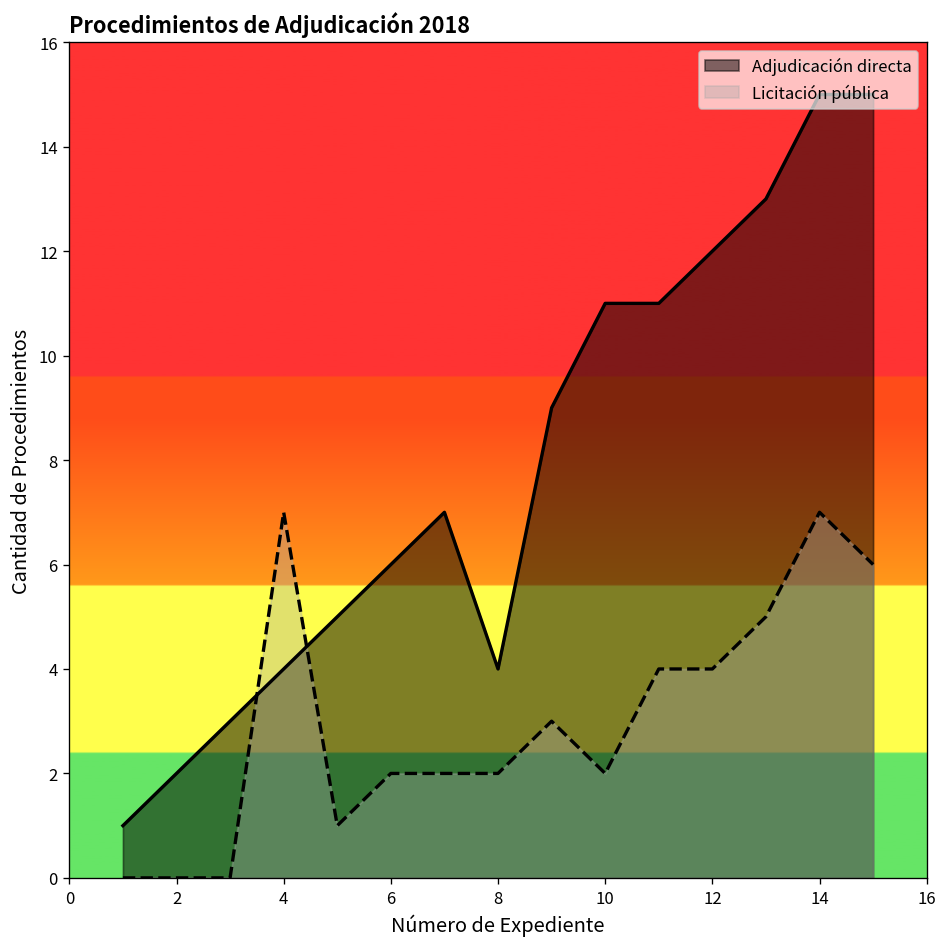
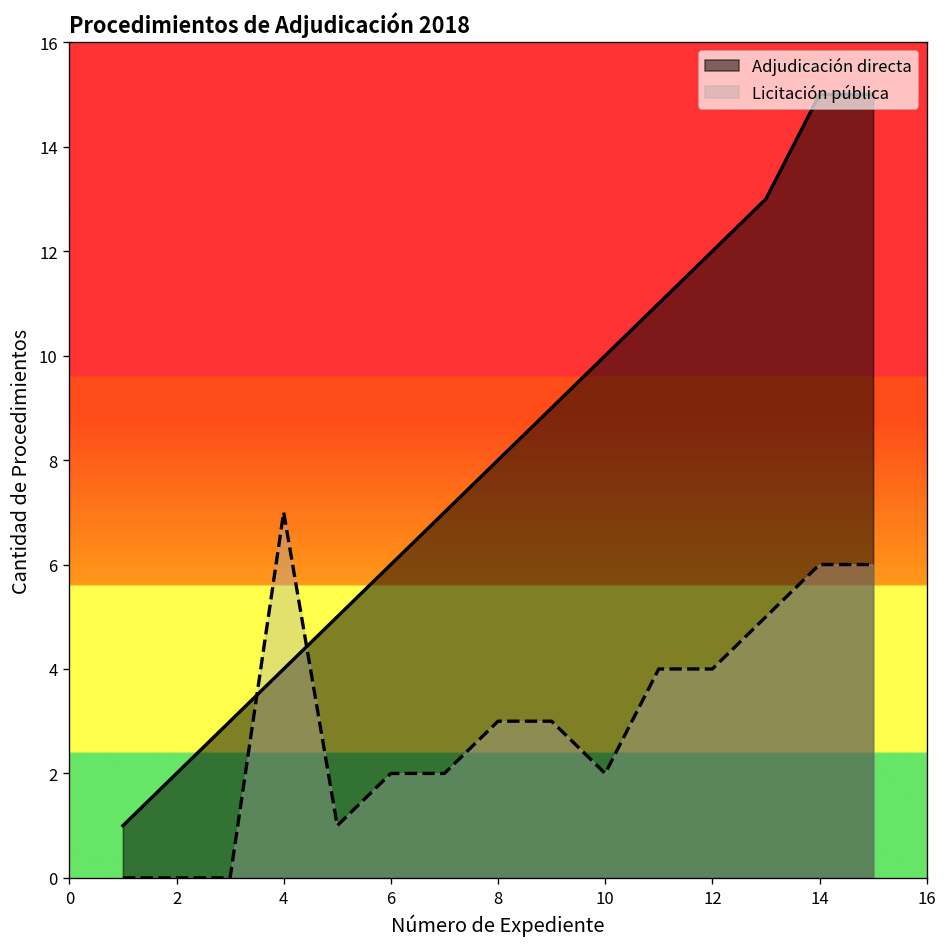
  {
    "Adjudicación directa": {
      "2": 2,
      "4": 4,
      "6": 6,
-     "8": 4,
-     "10": 11,
+     "8": 8,
+     "10": 10,
      "12": 12
    },
    "Licitación pública": {
      "2": 0,
      "4": 7,
      "6": 2,
-     "8": 2,
+     "8": 3,
      "10": 2,
      "12": 4,
-     "14": 7
+     "14": 6
    }
  }
